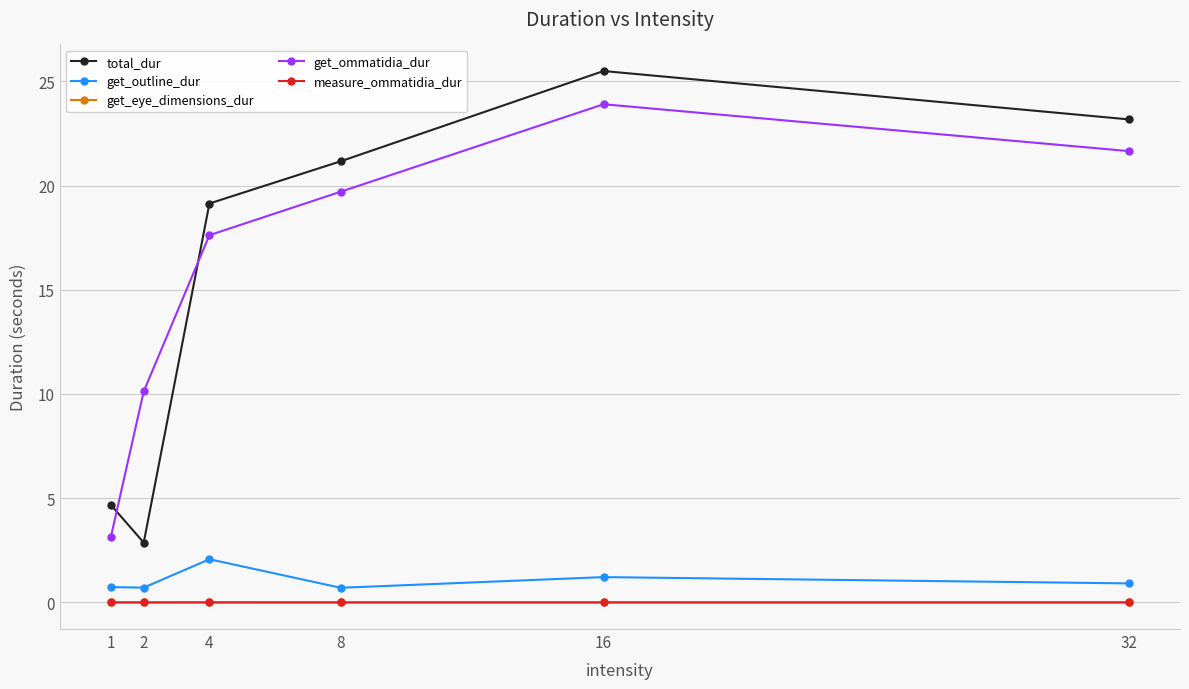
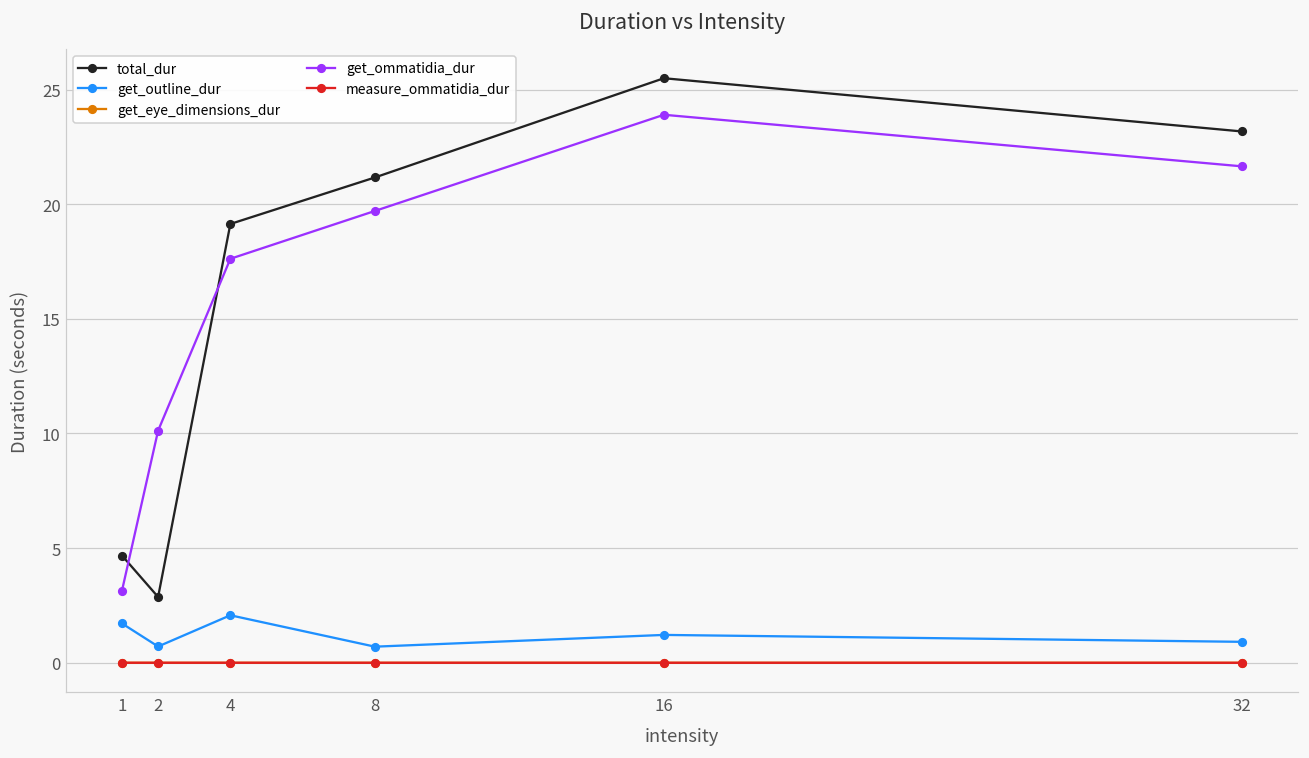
  {
    "total_dur": {
      "1": 4.7,
      "2": 2.9,
      "4": 19.1,
      "8": 21.2,
      "16": 25.5,
      "32": 23.2
    },
    "get_outline_dur": {
-     "1": 0.7,
+     "1": 1.7,
      "2": 0.7,
      "4": 2.1,
      "8": 0.7,
      "16": 1.2,
      "32": 0.9
    },
    "get_ommatidia_dur": {
      "1": 3.1,
      "2": 10.1,
      "4": 17.6,
      "8": 19.7,
      "16": 23.9,
      "32": 21.6
    }
  }
